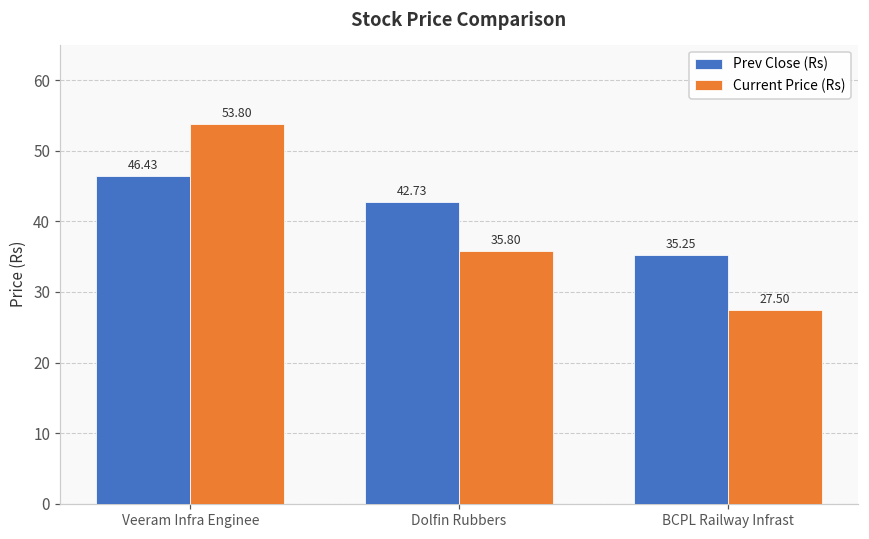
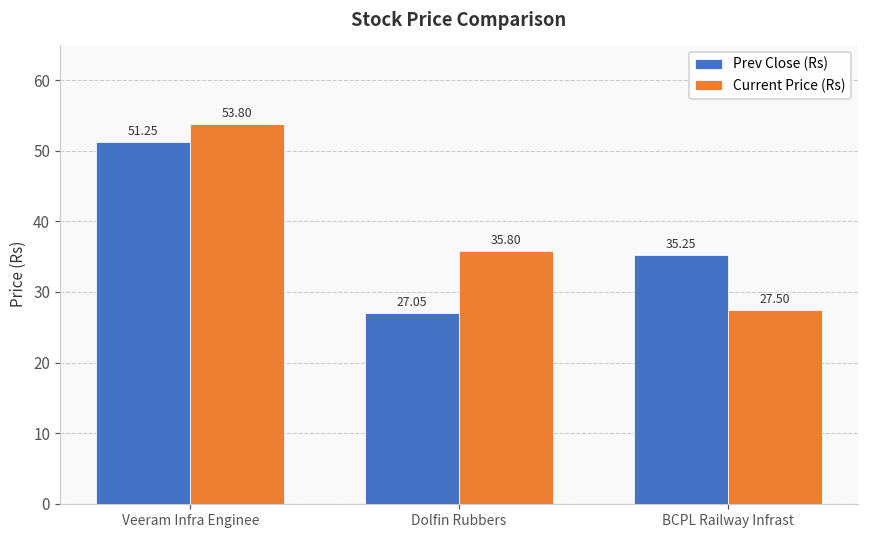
  {
    "Prev Close (Rs)": {
-     "Veeram Infra Enginee": 46.43,
-     "Dolfin Rubbers": 42.73,
+     "Veeram Infra Enginee": 51.25,
+     "Dolfin Rubbers": 27.05,
      "BCPL Railway Infrast": 35.25
    },
    "Current Price (Rs)": {
      "Veeram Infra Enginee": 53.80,
      "Dolfin Rubbers": 35.80,
      "BCPL Railway Infrast": 27.50
    }
  }
